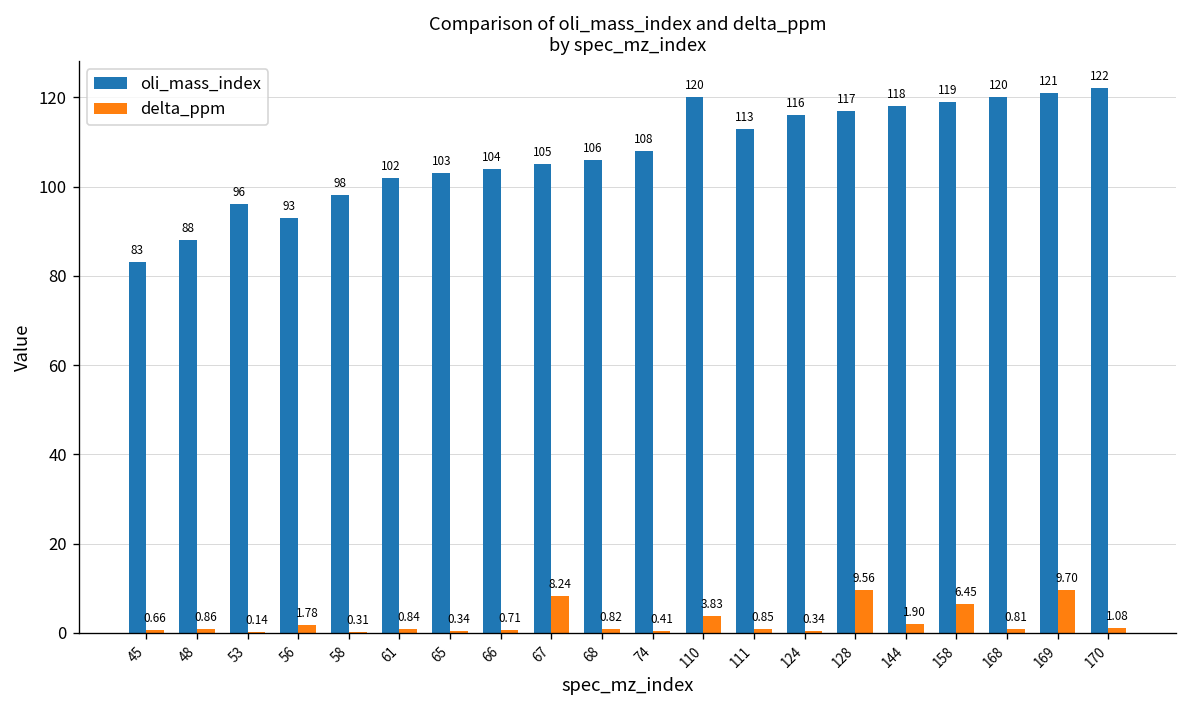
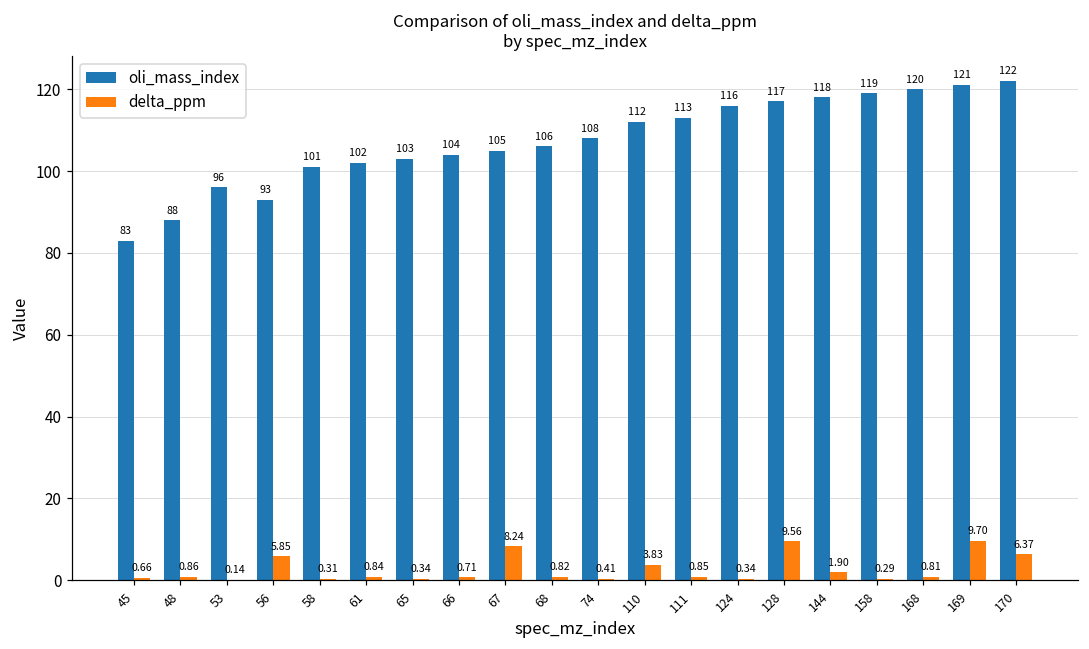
  {
    "oli_mass_index": {
      "45": 83,
      "48": 88,
      "53": 96,
      "56": 93,
-     "58": 98,
+     "58": 101,
      "61": 102,
      "65": 103,
      "66": 104,
      "67": 105,
      "68": 106,
      "74": 108,
-     "110": 120,
+     "110": 112,
      "111": 113,
      "124": 116,
      "128": 117,
      "144": 118,
      "158": 119,
      "168": 120,
      "169": 121,
      "170": 122
    },
    "delta_ppm": {
      "45": 0.66,
      "48": 0.86,
      "53": 0.14,
-     "56": 1.78,
+     "56": 5.85,
      "58": 0.31,
      "61": 0.84,
      "65": 0.34,
      "66": 0.71,
      "67": 8.24,
      "68": 0.82,
      "74": 0.41,
      "110": 3.83,
      "111": 0.85,
      "124": 0.34,
      "128": 9.56,
      "144": 1.90,
-     "158": 6.45,
+     "158": 0.29,
      "168": 0.81,
      "169": 9.70,
-     "170": 1.08
+     "170": 6.37
    }
  }
